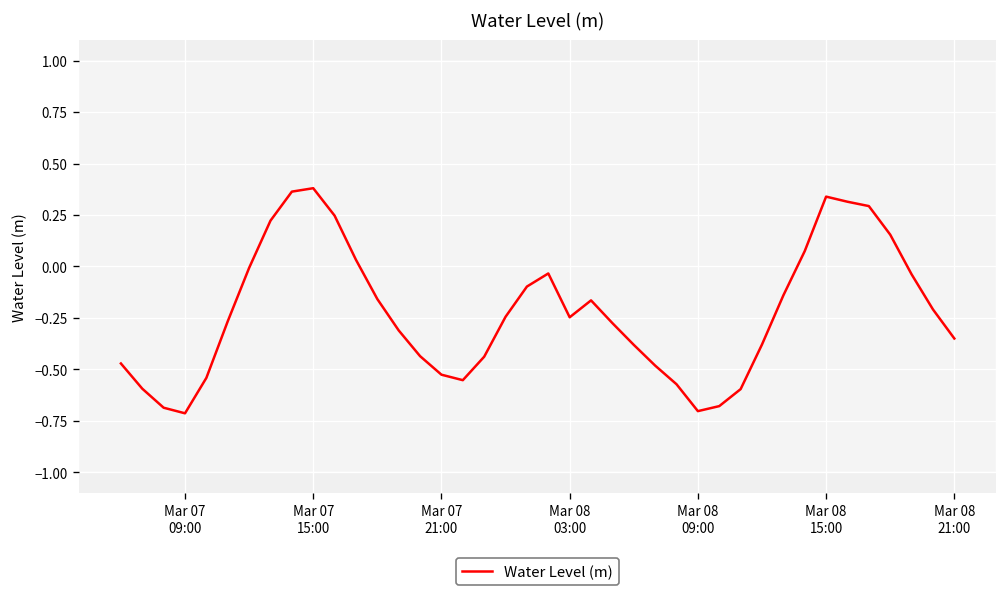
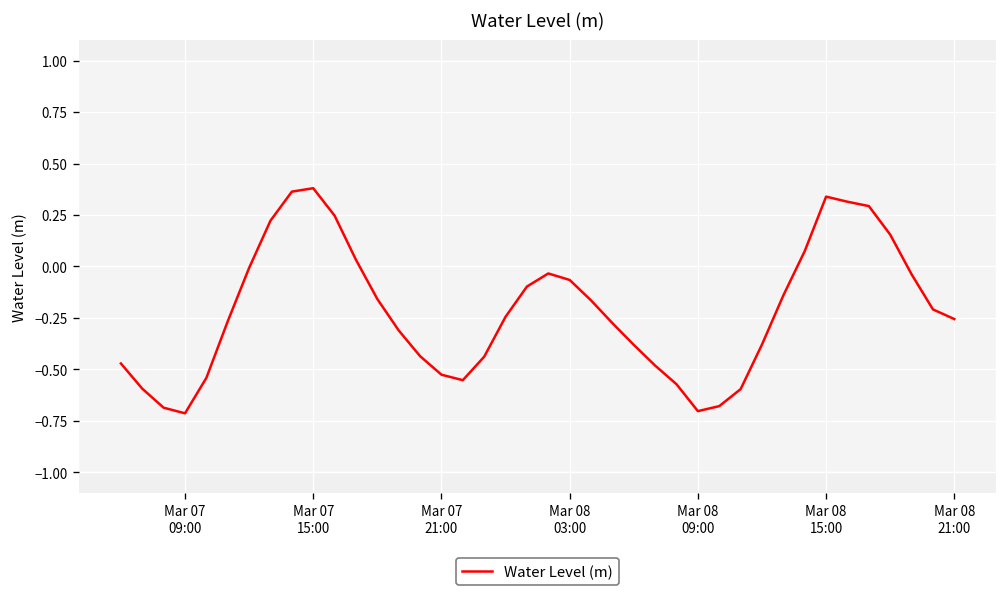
  {
    "Mar 07 09:00": -0.71,
    "Mar 07 15:00": 0.38,
    "Mar 07 21:00": -0.53,
-   "Mar 08 03:00": -0.25,
+   "Mar 08 03:00": -0.07,
    "Mar 08 09:00": -0.70,
    "Mar 08 15:00": 0.34,
-   "Mar 08 21:00": -0.35
+   "Mar 08 21:00": -0.26
  }
